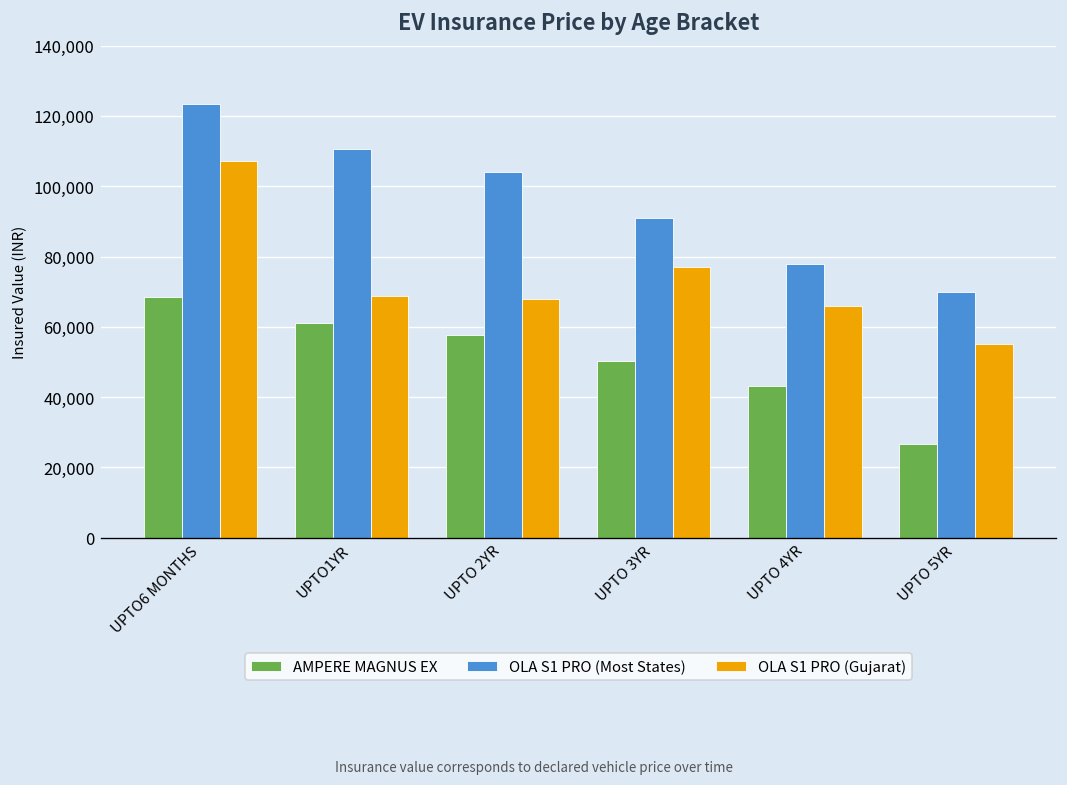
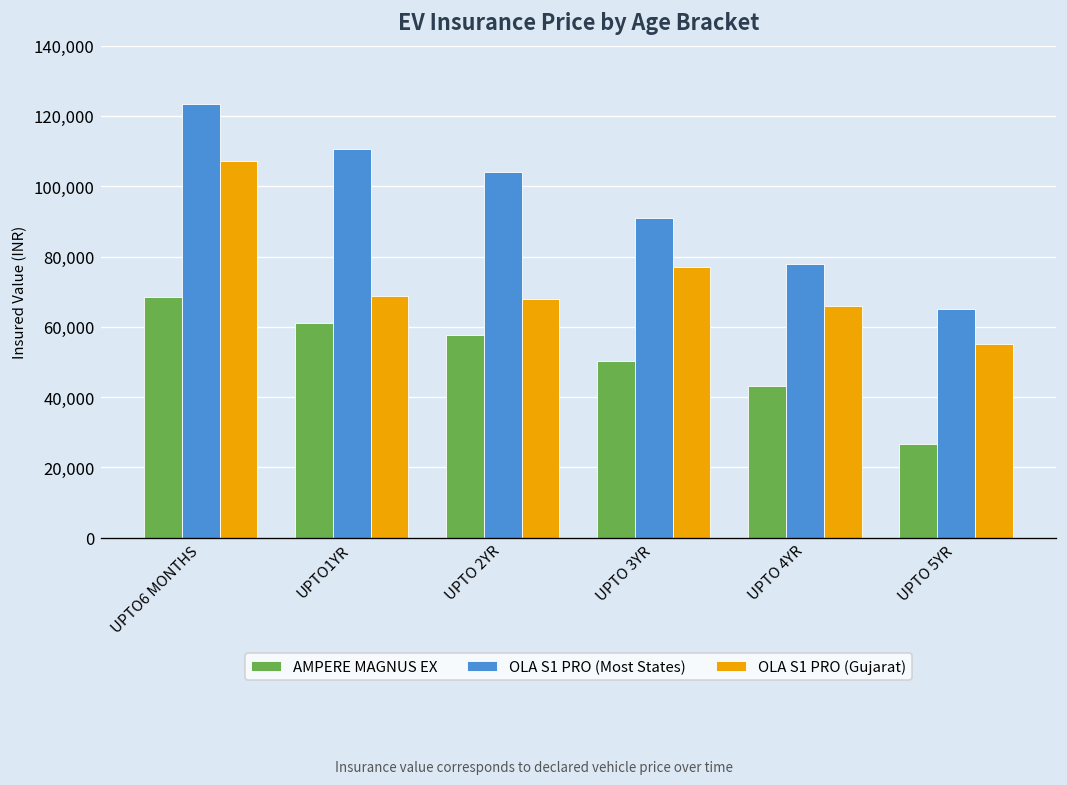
  {
    "AMPERE MAGNUS EX": {
      "UPTO6 MONTHS": "68,000",
      "UPTO1YR": "61,000",
      "UPTO 2YR": "58,000",
      "UPTO 3YR": "50,000",
      "UPTO 4YR": "43,000",
      "UPTO 5YR": "27,000"
    },
    "OLA S1 PRO (Most States)": {
      "UPTO6 MONTHS": "123,000",
      "UPTO1YR": "110,000",
      "UPTO 2YR": "104,000",
      "UPTO 3YR": "91,000",
      "UPTO 4YR": "78,000",
-     "UPTO 5YR": "70,000"
+     "UPTO 5YR": "65,000"
    },
    "OLA S1 PRO (Gujarat)": {
      "UPTO6 MONTHS": "107,000",
      "UPTO1YR": "69,000",
      "UPTO 2YR": "68,000",
      "UPTO 3YR": "77,000",
      "UPTO 4YR": "66,000",
      "UPTO 5YR": "55,000"
    }
  }
